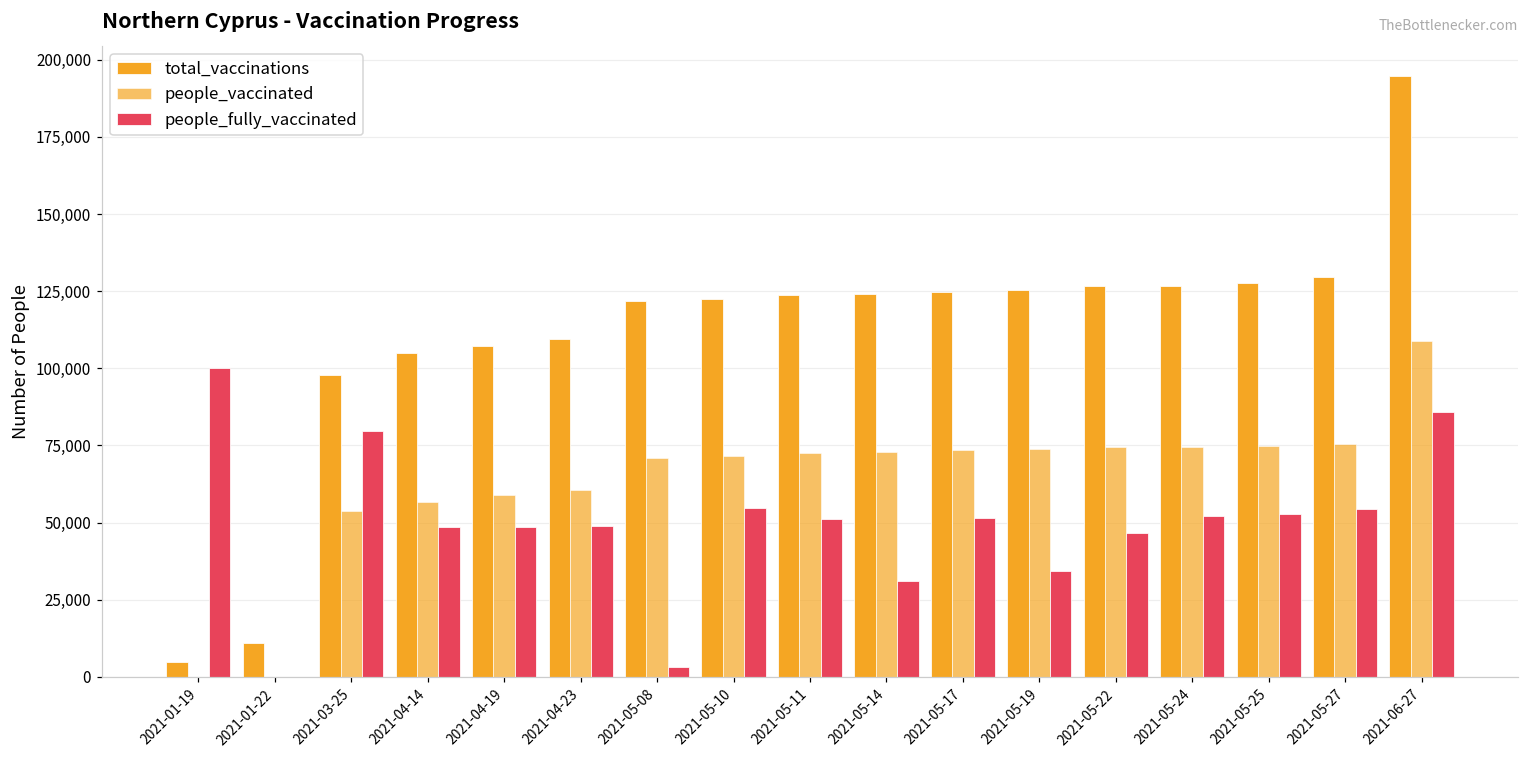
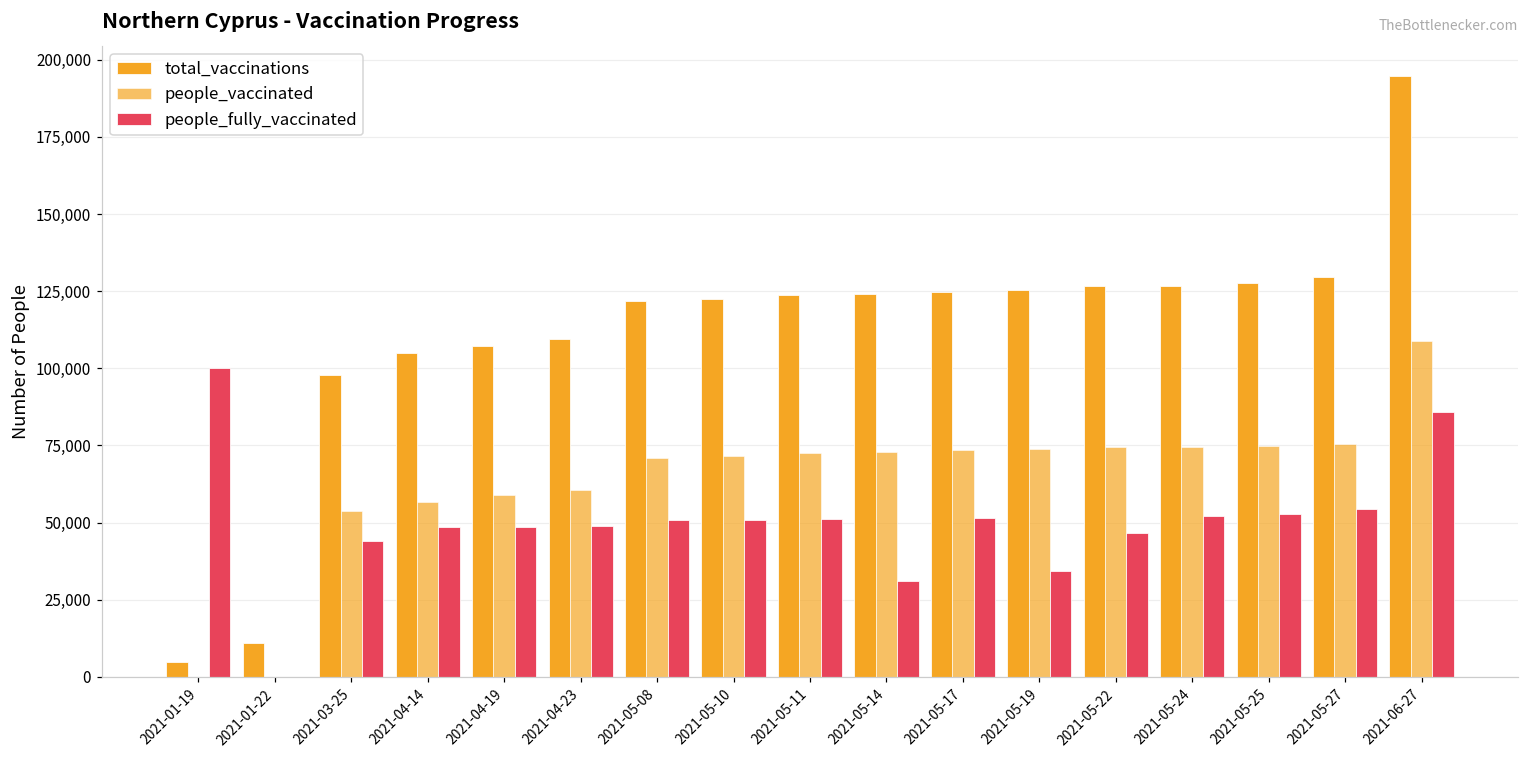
  {
    "people_fully_vaccinated": {
      "2021-01-19": "100,000",
      "2021-01-22": "0",
-     "2021-03-25": "80,000",
+     "2021-03-25": "44,000",
      "2021-04-14": "48,000",
      "2021-04-19": "49,000",
      "2021-04-23": "49,000",
-     "2021-05-08": "3,000",
-     "2021-05-10": "55,000",
+     "2021-05-08": "51,000",
+     "2021-05-10": "51,000",
      "2021-05-11": "51,000",
      "2021-05-14": "31,000",
      "2021-05-17": "51,000",
      "2021-05-19": "34,000",
      "2021-05-22": "46,000",
      "2021-05-24": "52,000",
      "2021-05-25": "53,000",
      "2021-05-27": "54,000",
      "2021-06-27": "86,000"
    }
  }
